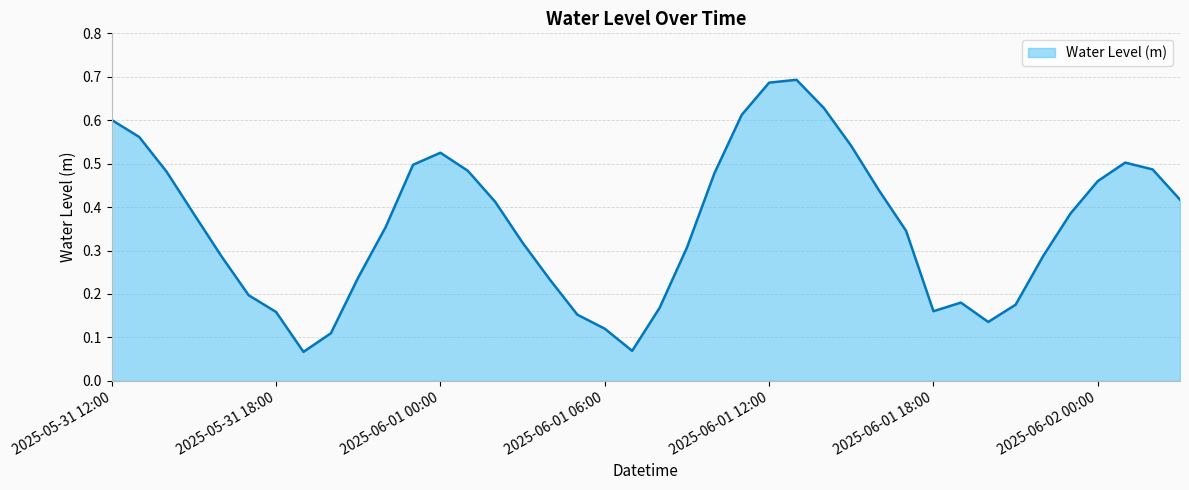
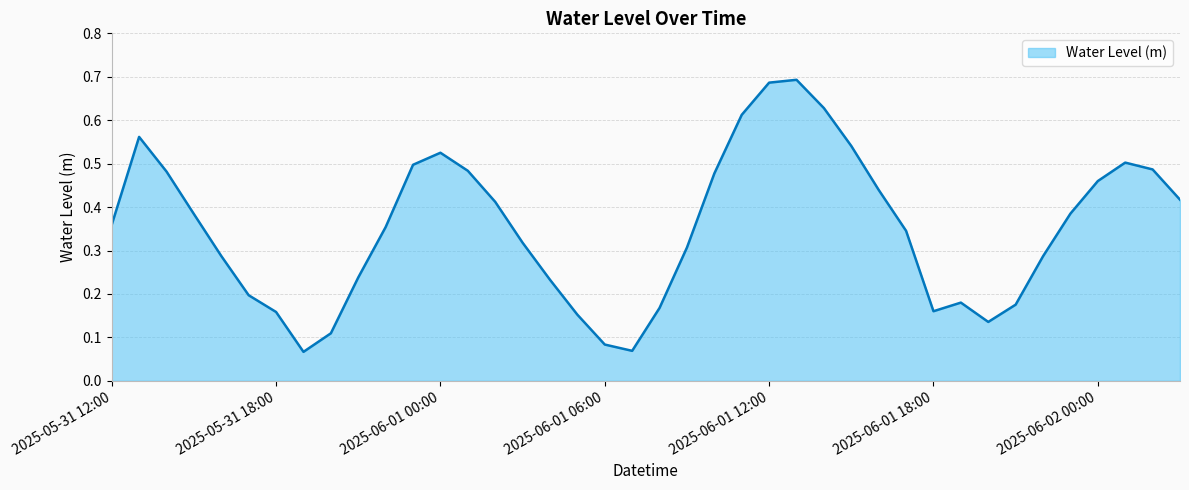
  {
-   "2025-05-31 12:00": 0.60,
+   "2025-05-31 12:00": 0.36,
    "2025-05-31 18:00": 0.16,
    "2025-06-01 00:00": 0.53,
-   "2025-06-01 06:00": 0.12,
+   "2025-06-01 06:00": 0.08,
    "2025-06-01 12:00": 0.69,
    "2025-06-01 18:00": 0.16,
    "2025-06-02 00:00": 0.46
  }
